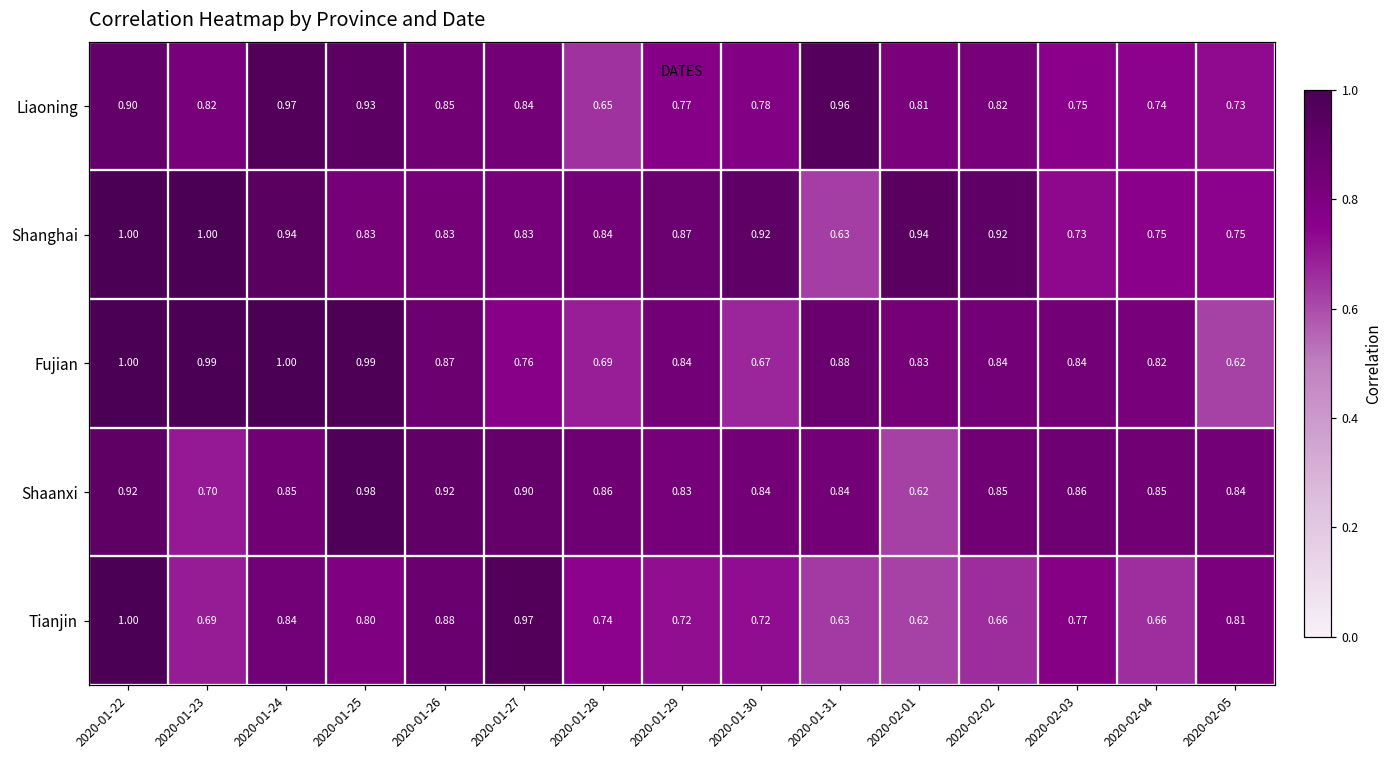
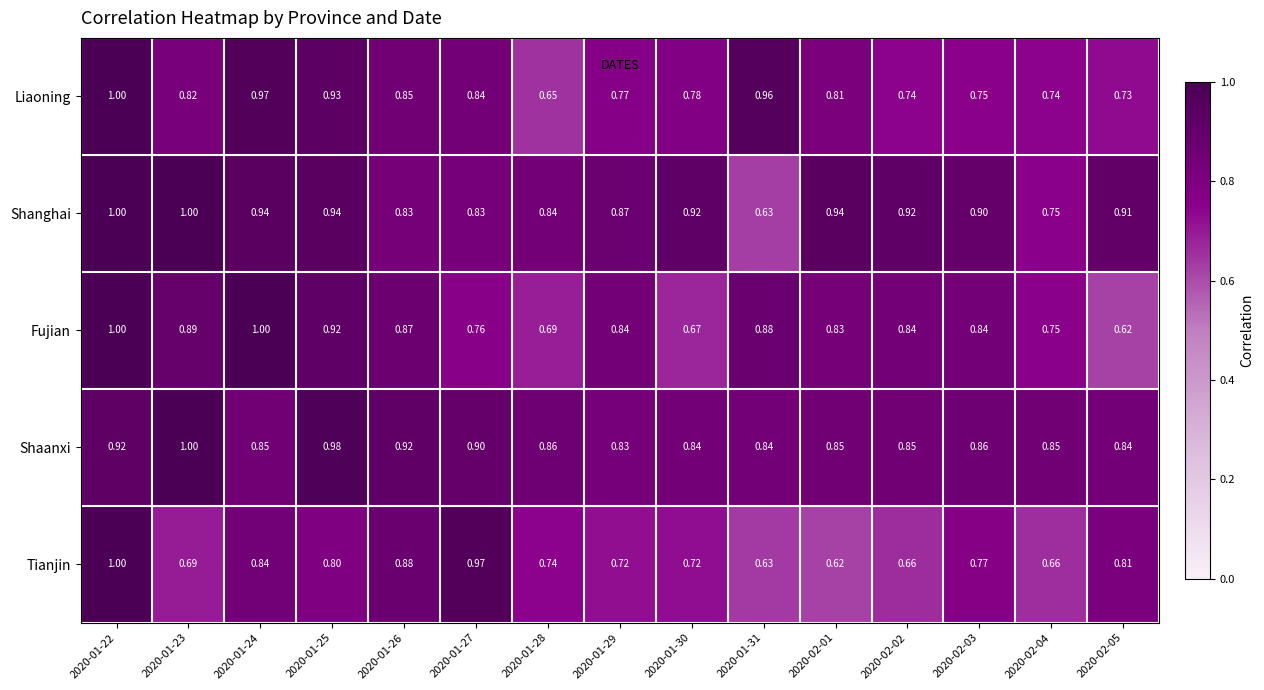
  {
    "Liaoning": {
-     "2020-01-22": 0.90,
+     "2020-01-22": 1.00,
      "2020-01-23": 0.82,
      "2020-01-24": 0.97,
      "2020-01-25": 0.93,
      "2020-01-26": 0.85,
      "2020-01-27": 0.84,
      "2020-01-28": 0.65,
      "2020-01-29": 0.77,
      "2020-01-30": 0.78,
      "2020-01-31": 0.96,
      "2020-02-01": 0.81,
-     "2020-02-02": 0.82,
+     "2020-02-02": 0.74,
      "2020-02-03": 0.75,
      "2020-02-04": 0.74,
      "2020-02-05": 0.73
    },
    "Shanghai": {
      "2020-01-22": 1.00,
      "2020-01-23": 1.00,
      "2020-01-24": 0.94,
-     "2020-01-25": 0.83,
+     "2020-01-25": 0.94,
      "2020-01-26": 0.83,
      "2020-01-27": 0.83,
      "2020-01-28": 0.84,
      "2020-01-29": 0.87,
      "2020-01-30": 0.92,
      "2020-01-31": 0.63,
      "2020-02-01": 0.94,
      "2020-02-02": 0.92,
-     "2020-02-03": 0.73,
+     "2020-02-03": 0.90,
      "2020-02-04": 0.75,
-     "2020-02-05": 0.75
+     "2020-02-05": 0.91
    },
    "Fujian": {
      "2020-01-22": 1.00,
-     "2020-01-23": 0.99,
+     "2020-01-23": 0.89,
      "2020-01-24": 1.00,
-     "2020-01-25": 0.99,
+     "2020-01-25": 0.92,
      "2020-01-26": 0.87,
      "2020-01-27": 0.76,
      "2020-01-28": 0.69,
      "2020-01-29": 0.84,
      "2020-01-30": 0.67,
      "2020-01-31": 0.88,
      "2020-02-01": 0.83,
      "2020-02-02": 0.84,
      "2020-02-03": 0.84,
-     "2020-02-04": 0.82,
+     "2020-02-04": 0.75,
      "2020-02-05": 0.62
    },
    "Shaanxi": {
      "2020-01-22": 0.92,
-     "2020-01-23": 0.70,
+     "2020-01-23": 1.00,
      "2020-01-24": 0.85,
      "2020-01-25": 0.98,
      "2020-01-26": 0.92,
      "2020-01-27": 0.90,
      "2020-01-28": 0.86,
      "2020-01-29": 0.83,
      "2020-01-30": 0.84,
      "2020-01-31": 0.84,
-     "2020-02-01": 0.62,
+     "2020-02-01": 0.85,
      "2020-02-02": 0.85,
      "2020-02-03": 0.86,
      "2020-02-04": 0.85,
      "2020-02-05": 0.84
    },
    "Tianjin": {
      "2020-01-22": 1.00,
      "2020-01-23": 0.69,
      "2020-01-24": 0.84,
      "2020-01-25": 0.80,
      "2020-01-26": 0.88,
      "2020-01-27": 0.97,
      "2020-01-28": 0.74,
      "2020-01-29": 0.72,
      "2020-01-30": 0.72,
      "2020-01-31": 0.63,
      "2020-02-01": 0.62,
      "2020-02-02": 0.66,
      "2020-02-03": 0.77,
      "2020-02-04": 0.66,
      "2020-02-05": 0.81
    }
  }
